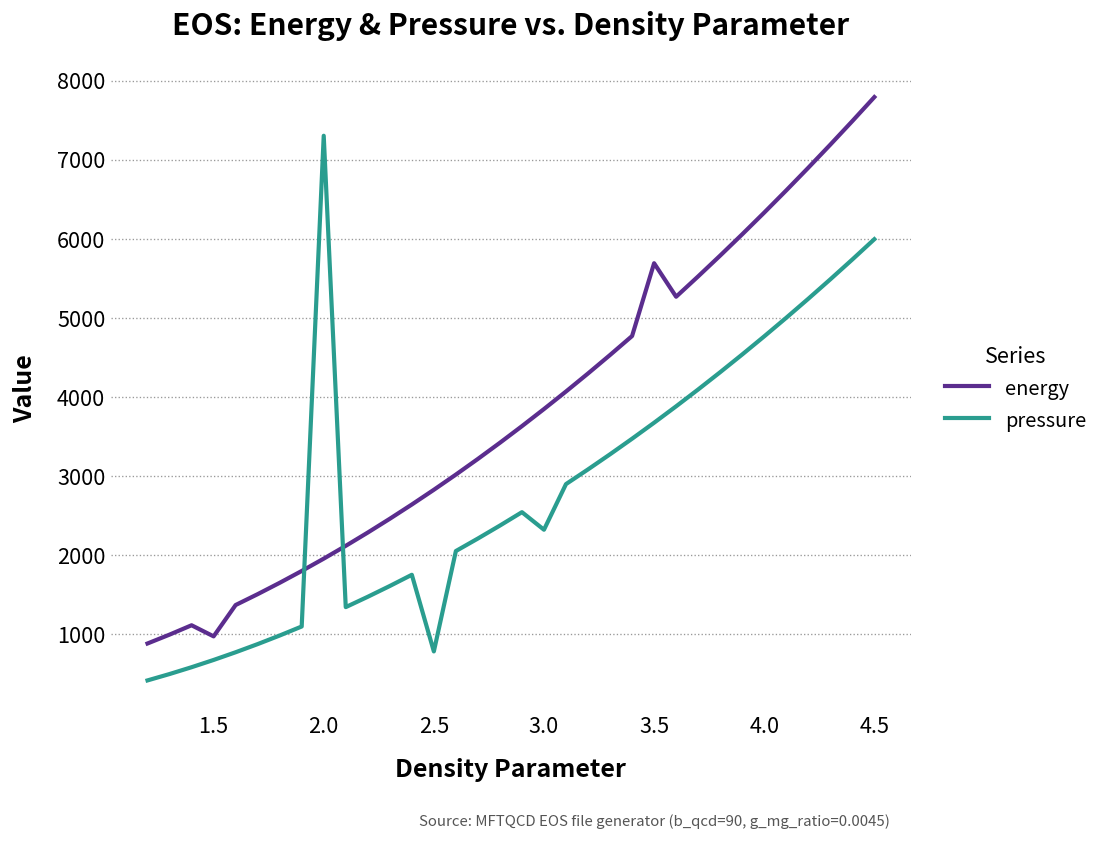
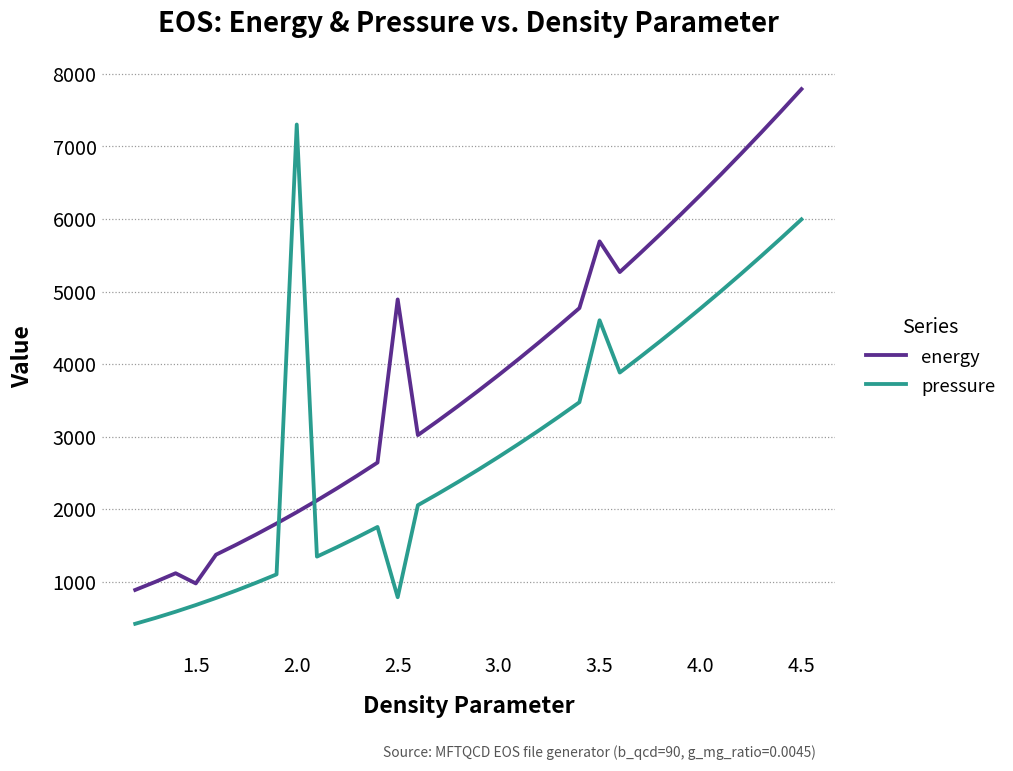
  {
    "energy": {
      "1.5": 1000,
      "2.0": 2000,
-     "2.5": 2800,
+     "2.5": 4900,
      "3.0": 3800,
      "3.5": 5700,
      "4.0": 6300,
      "4.5": 7800
    },
    "pressure": {
      "1.5": 700,
      "2.0": 7300,
      "2.5": 800,
-     "3.0": 2300,
-     "3.5": 3700,
+     "3.0": 2700,
+     "3.5": 4600,
      "4.0": 4800,
      "4.5": 6000
    }
  }
